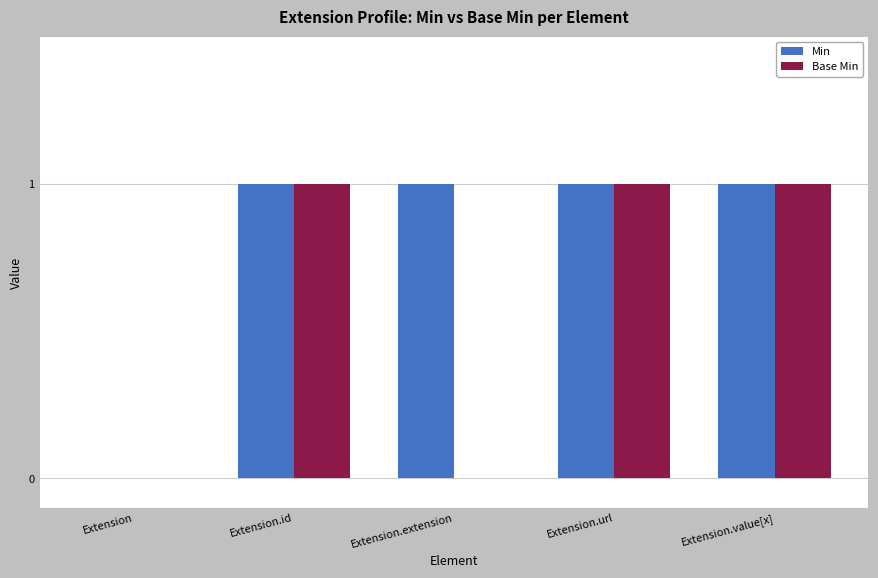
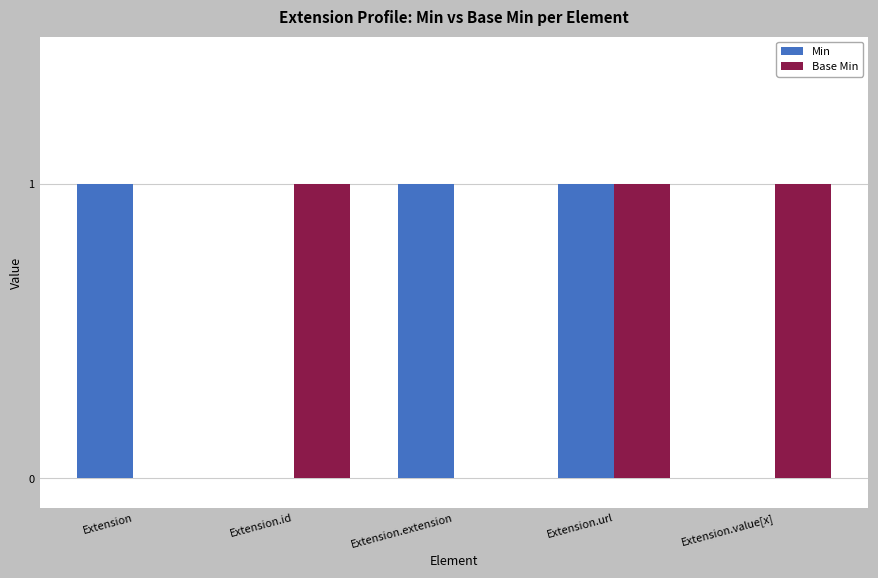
  {
    "Min": {
-     "Extension": 0,
-     "Extension.id": 1,
+     "Extension": 1,
+     "Extension.id": 0,
      "Extension.extension": 1,
      "Extension.url": 1,
-     "Extension.value[x]": 1
+     "Extension.value[x]": 0
    },
    "Base Min": {
      "Extension": 0,
      "Extension.id": 1,
      "Extension.extension": 0,
      "Extension.url": 1,
      "Extension.value[x]": 1
    }
  }
